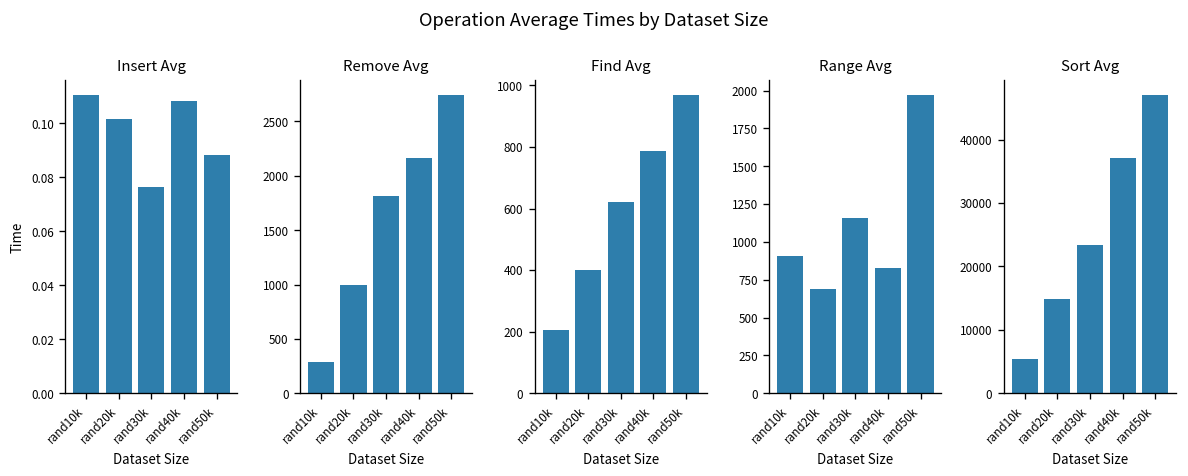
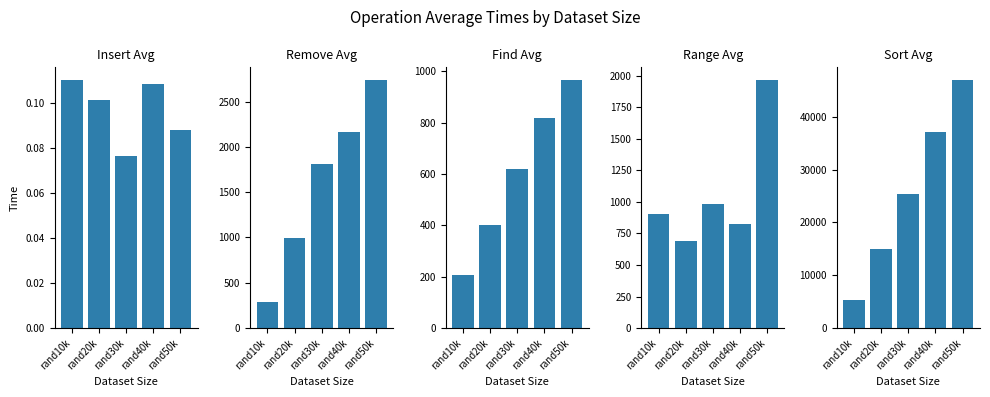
  {
    "Insert Avg": {
      "rand10k": 0.110,
      "rand20k": 0.102,
      "rand30k": 0.076,
      "rand40k": 0.108,
      "rand50k": 0.088
    },
    "Remove Avg": {
      "rand10k": 300,
      "rand20k": 1000,
      "rand30k": 1800,
      "rand40k": 2200,
      "rand50k": 2700
    },
    "Find Avg": {
      "rand10k": 210,
      "rand20k": 400,
      "rand30k": 620,
-     "rand40k": 790,
+     "rand40k": 820,
      "rand50k": 970
    },
    "Range Avg": {
      "rand10k": 910,
      "rand20k": 690,
-     "rand30k": 1160,
+     "rand30k": 980,
      "rand40k": 820,
      "rand50k": 1970
    },
    "Sort Avg": {
      "rand10k": 5000,
      "rand20k": 15000,
-     "rand30k": 23000,
+     "rand30k": 25000,
      "rand40k": 37000,
      "rand50k": 47000
    }
  }
